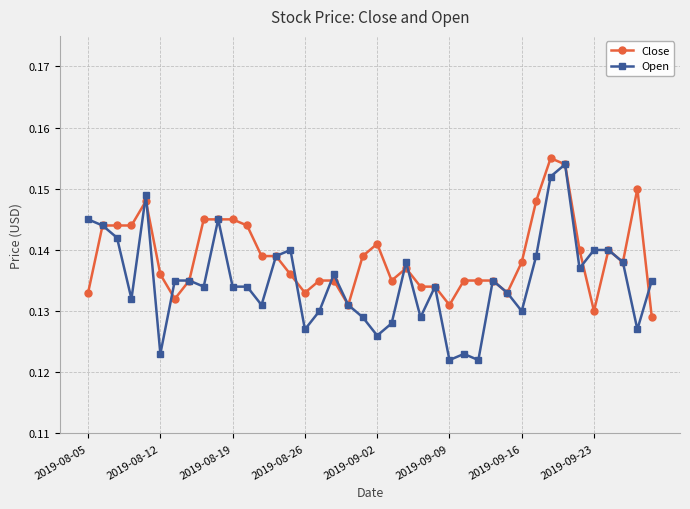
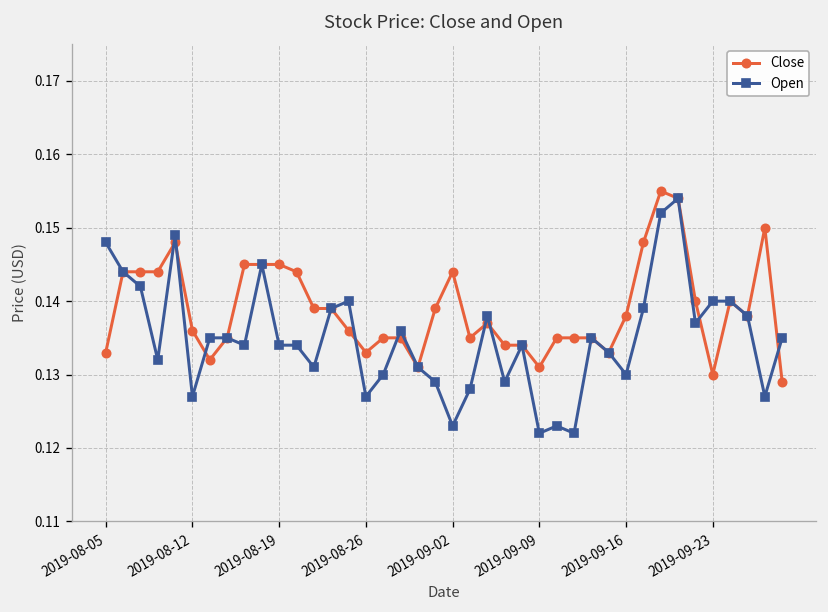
  {
    "Close": {
      "2019-08-05": 0.133,
      "2019-08-12": 0.136,
      "2019-08-19": 0.145,
      "2019-08-26": 0.133,
-     "2019-09-02": 0.141,
+     "2019-09-02": 0.144,
      "2019-09-09": 0.131,
      "2019-09-16": 0.138,
      "2019-09-23": 0.130
    },
    "Open": {
-     "2019-08-05": 0.145,
-     "2019-08-12": 0.123,
+     "2019-08-05": 0.148,
+     "2019-08-12": 0.127,
      "2019-08-19": 0.134,
      "2019-08-26": 0.127,
-     "2019-09-02": 0.126,
+     "2019-09-02": 0.123,
      "2019-09-09": 0.122,
      "2019-09-16": 0.130,
      "2019-09-23": 0.140
    }
  }
